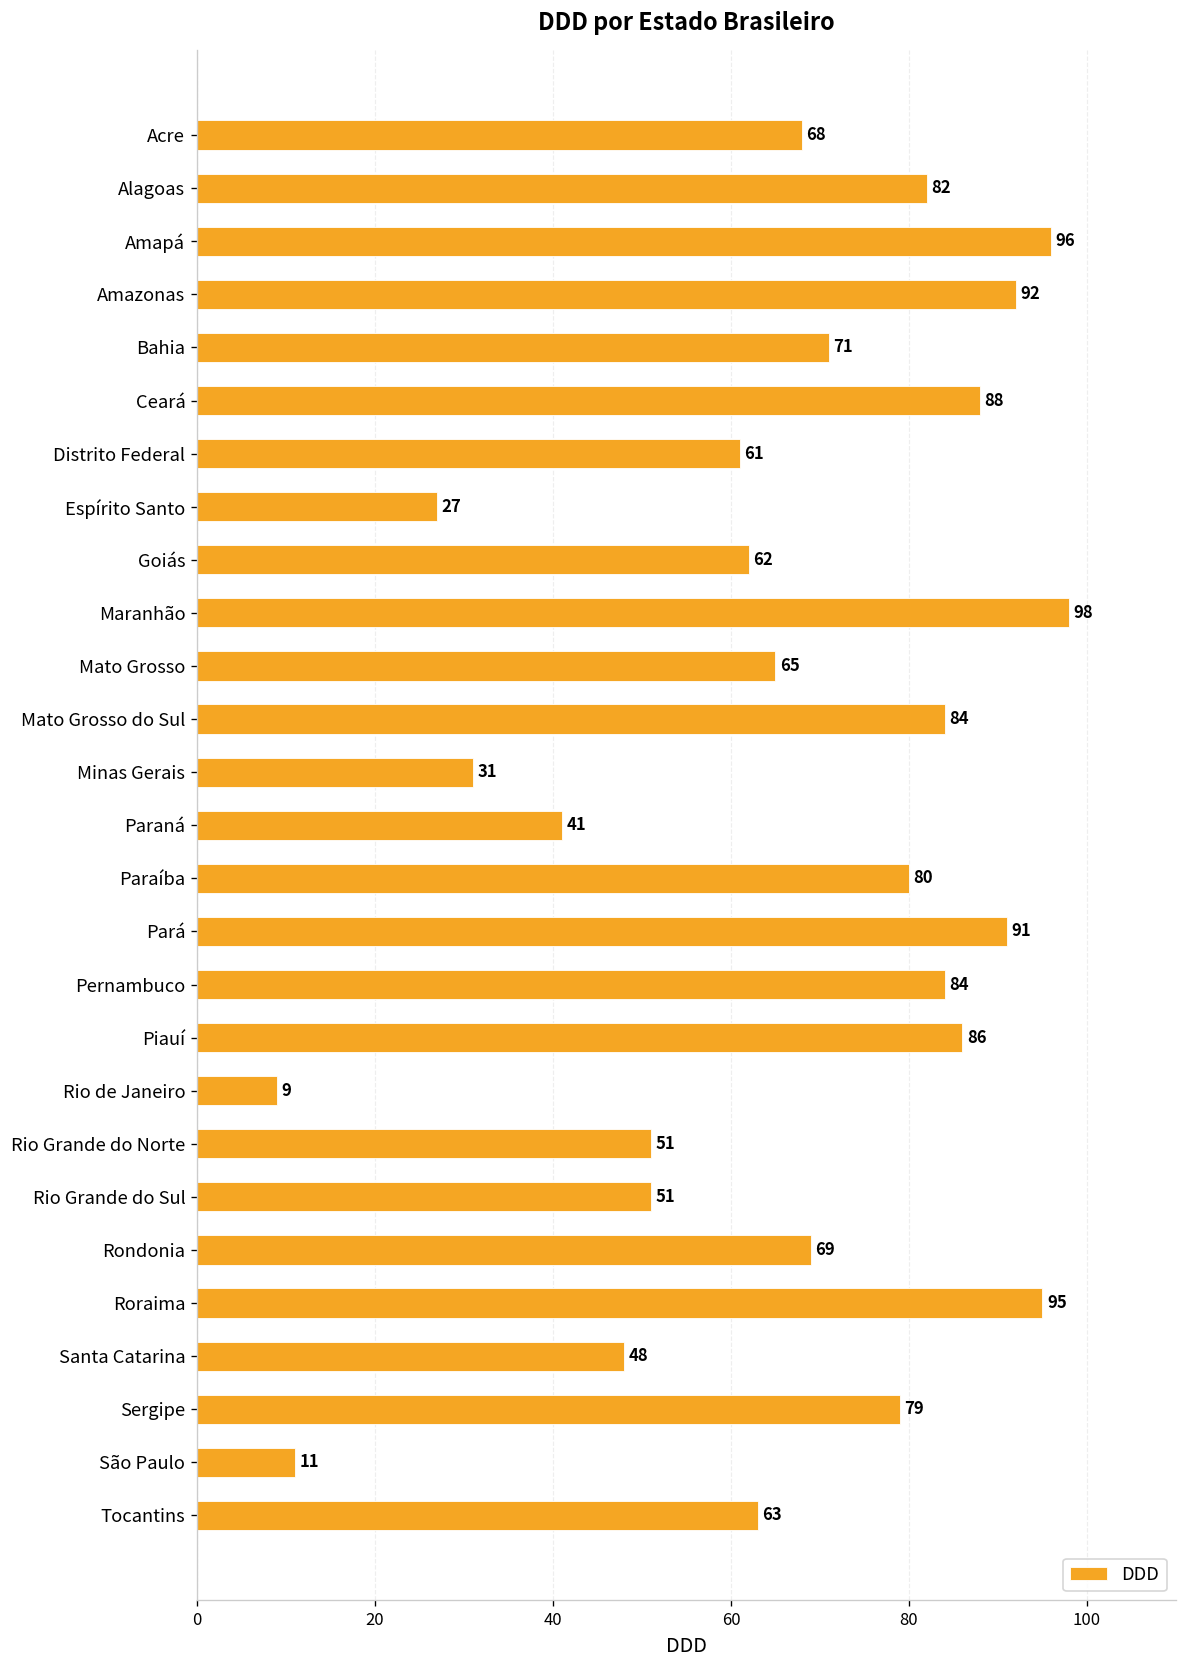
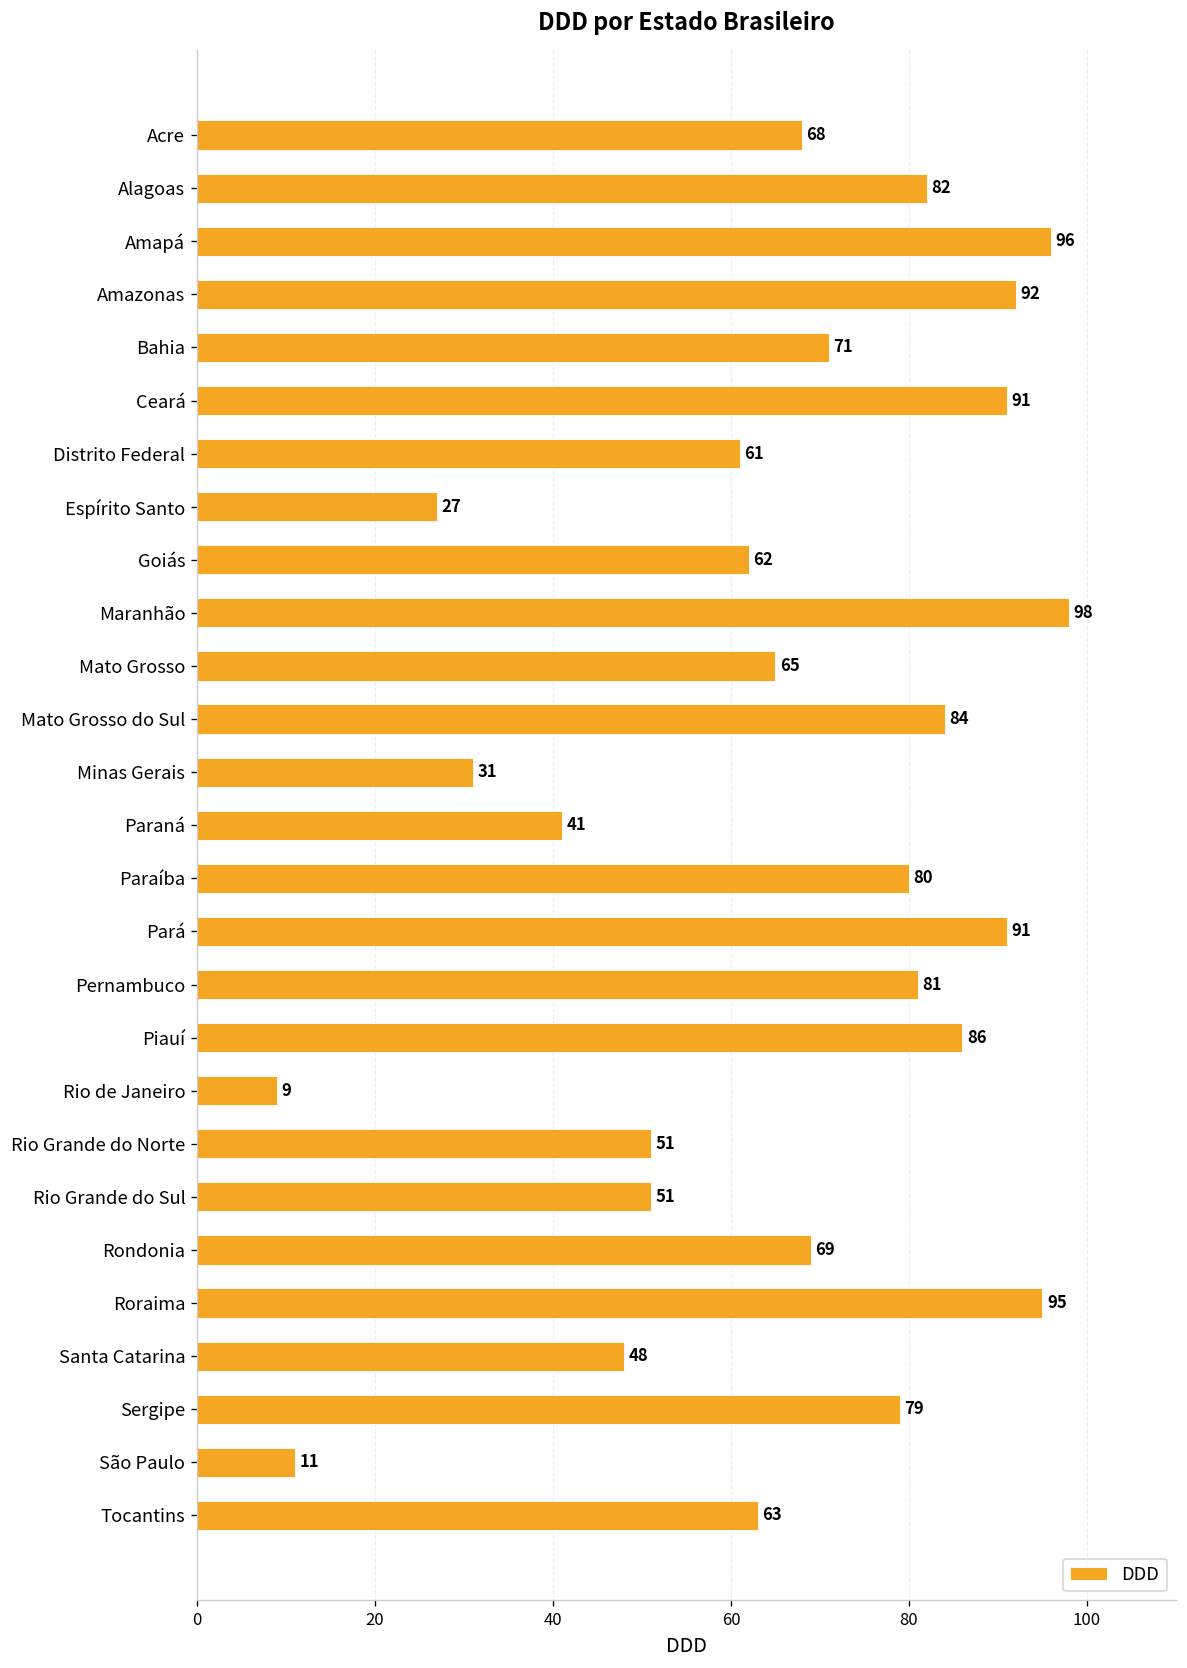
  {
    "Acre": 68,
    "Alagoas": 82,
    "Amapá": 96,
    "Amazonas": 92,
    "Bahia": 71,
-   "Ceará": 88,
+   "Ceará": 91,
    "Distrito Federal": 61,
    "Espírito Santo": 27,
    "Goiás": 62,
    "Maranhão": 98,
    "Mato Grosso": 65,
    "Mato Grosso do Sul": 84,
    "Minas Gerais": 31,
    "Paraná": 41,
    "Paraíba": 80,
    "Pará": 91,
-   "Pernambuco": 84,
+   "Pernambuco": 81,
    "Piauí": 86,
    "Rio de Janeiro": 9,
    "Rio Grande do Norte": 51,
    "Rio Grande do Sul": 51,
    "Rondonia": 69,
    "Roraima": 95,
    "Santa Catarina": 48,
    "Sergipe": 79,
    "São Paulo": 11,
    "Tocantins": 63
  }
